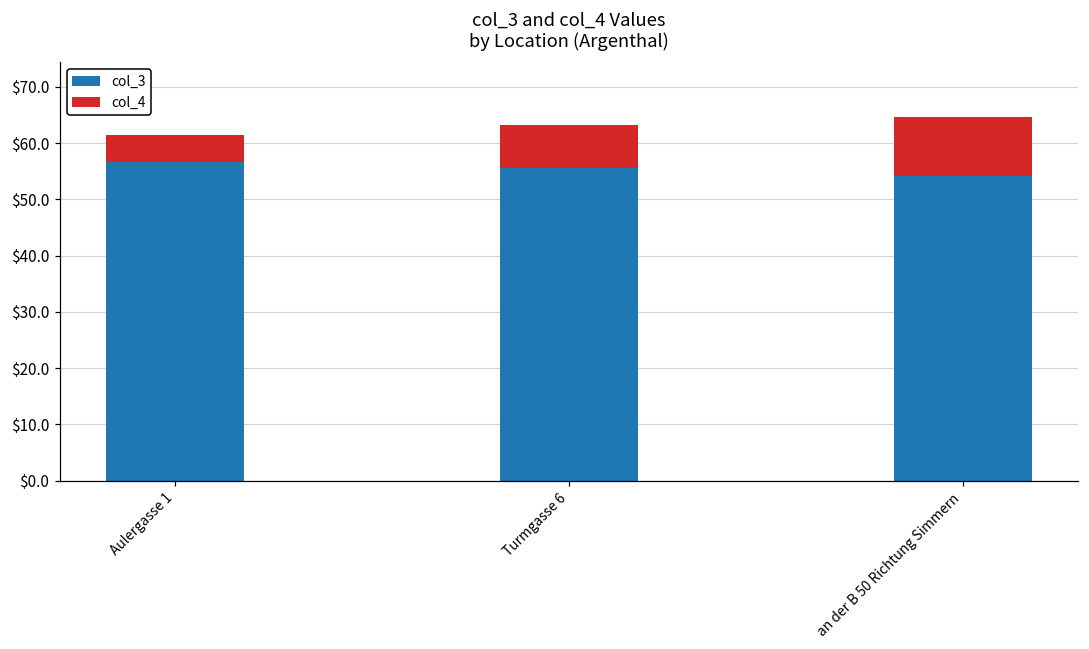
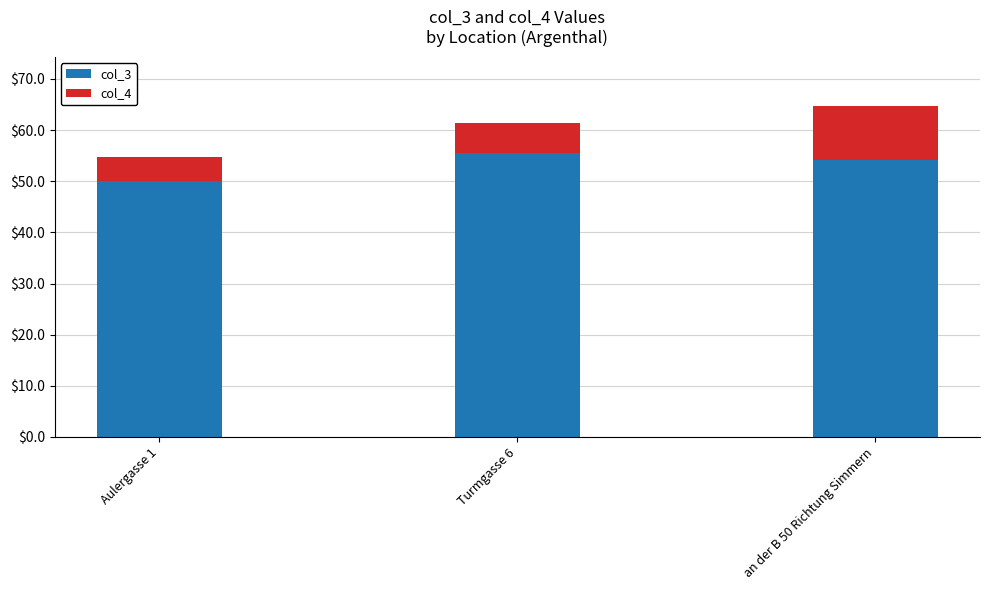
  {
    "col_3": {
-     "Aulergasse 1": "$57",
+     "Aulergasse 1": "$50",
      "Turmgasse 6": "$56",
      "an der B 50 Richtung Simmern": "$54"
    },
    "col_4": {
      "Aulergasse 1": "$5",
-     "Turmgasse 6": "$8",
+     "Turmgasse 6": "$6",
      "an der B 50 Richtung Simmern": "$10"
    }
  }
